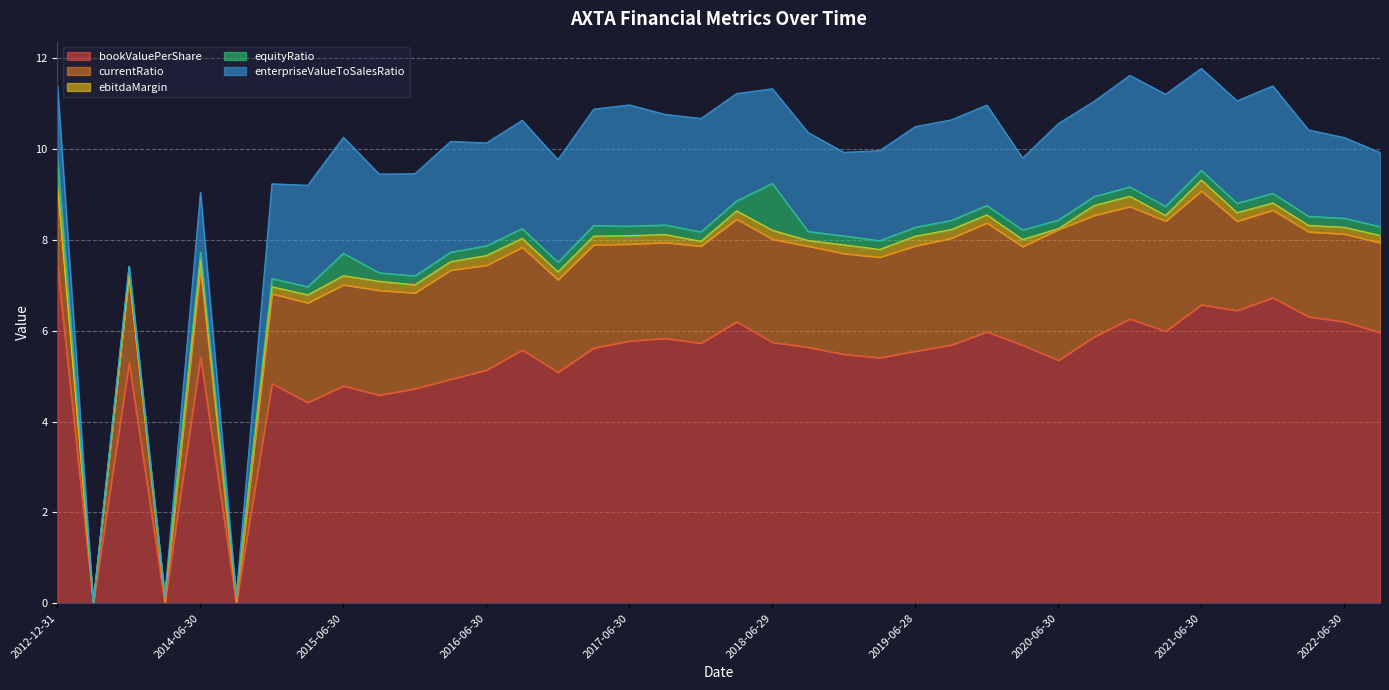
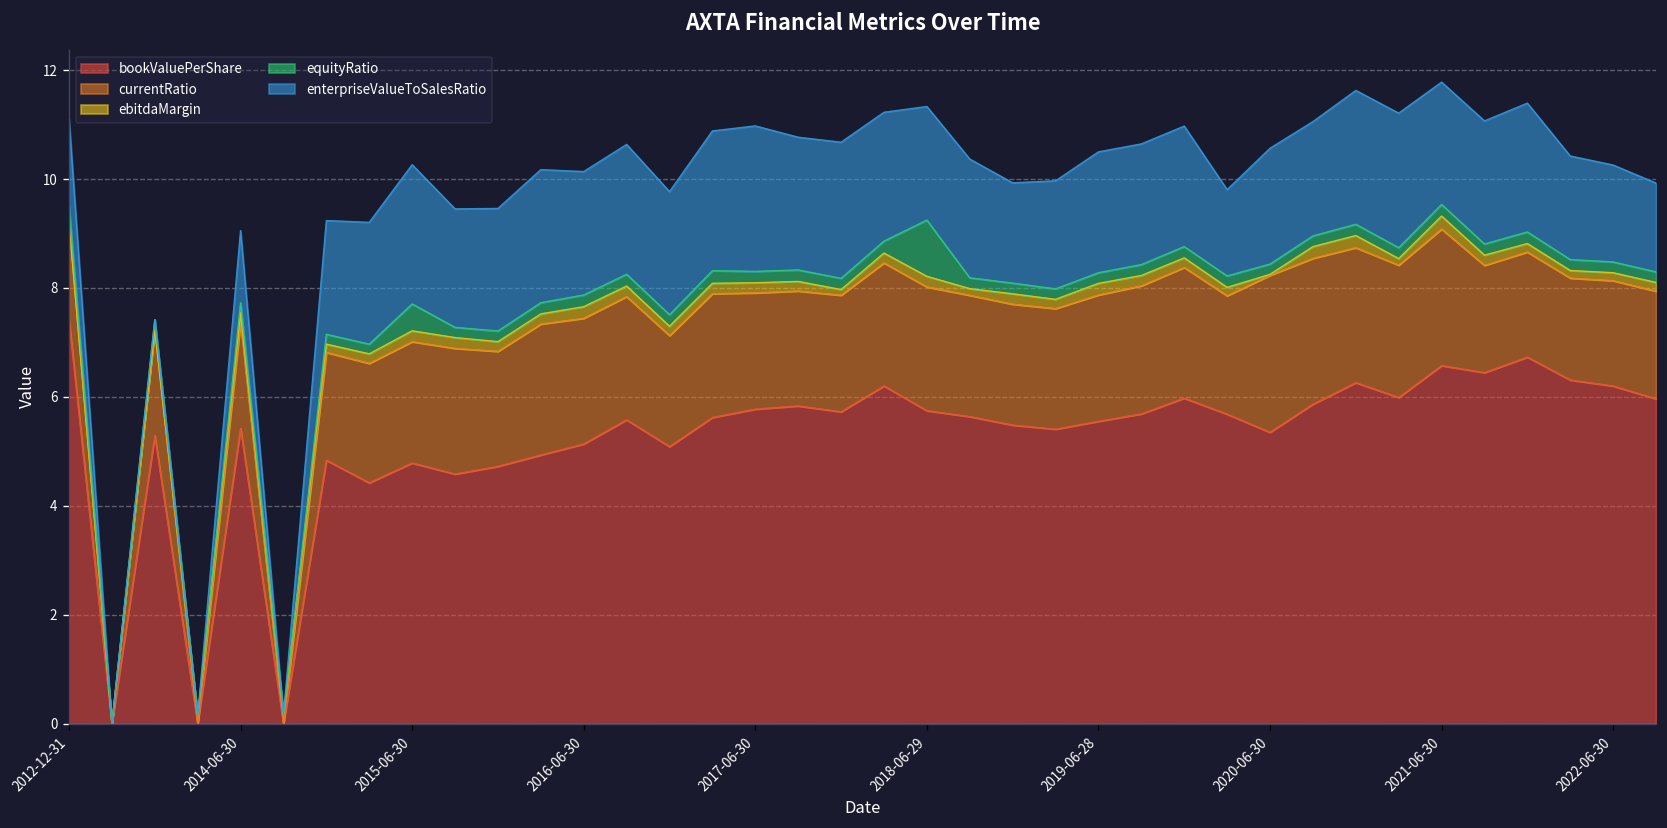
  {
    "ebitdaMargin": {
      "2014-06-30": 0.2,
      "2015-06-30": 0.2,
      "2016-06-30": 0.2,
      "2017-06-30": 0.2,
      "2018-06-29": 0.2,
      "2019-06-28": 0.2,
      "2021-06-30": 0.2,
      "2022-06-30": 0.1
    },
    "equityRatio": {
-     "2012-12-31": 0.6,
+     "2012-12-31": 0.3,
      "2014-06-30": 0.2,
      "2015-06-30": 0.5,
      "2016-06-30": 0.2,
      "2017-06-30": 0.2,
      "2018-06-29": 1.0,
      "2019-06-28": 0.2,
      "2020-06-30": 0.2,
      "2021-06-30": 0.2,
      "2022-06-30": 0.2
    },
    "enterpriseValueToSalesRatio": {
      "2012-12-31": 1.6,
      "2014-06-30": 1.3,
      "2015-06-30": 2.6,
      "2016-06-30": 2.3,
      "2017-06-30": 2.7,
      "2018-06-29": 2.1,
      "2019-06-28": 2.2,
      "2020-06-30": 2.1,
      "2021-06-30": 2.2,
      "2022-06-30": 1.8
    }
  }
